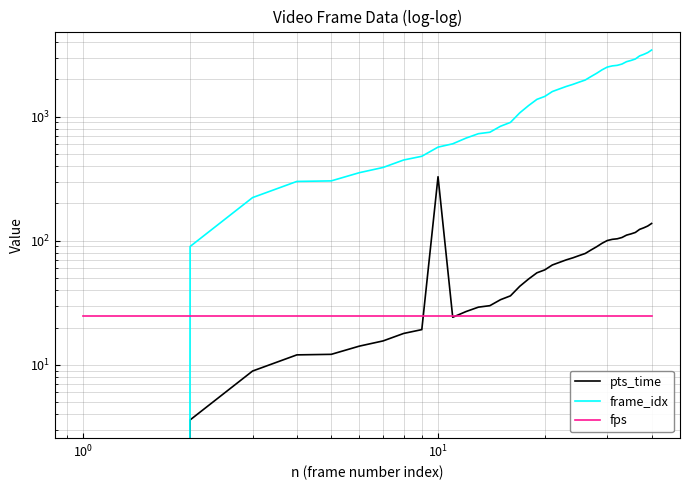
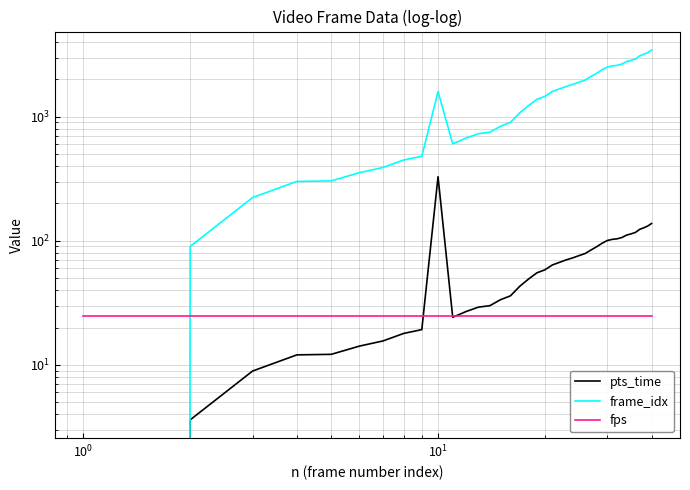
  {
    "pts_time": {
      "10^1": 330
    },
    "frame_idx": {
-     "10^1": 600
+     "10^1": 1600
    },
    "fps": {
      "10^0": 25,
      "10^1": 25
    }
  }
